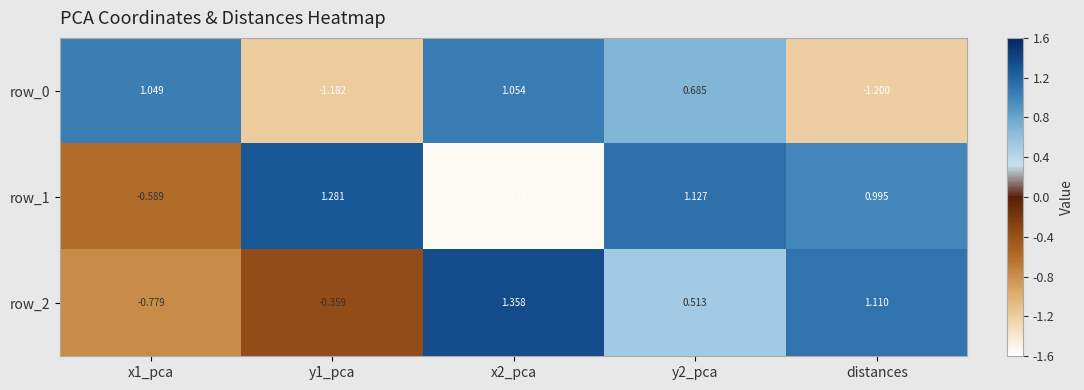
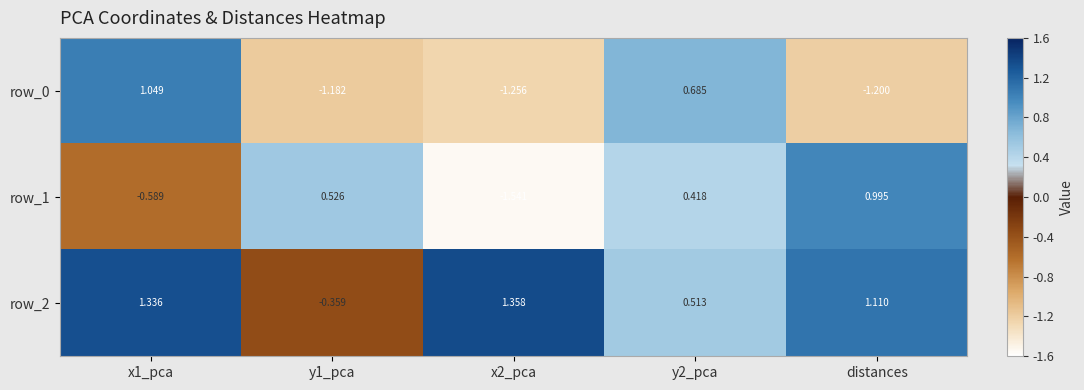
  {
    "row_0": {
      "x1_pca": 1.049,
      "y1_pca": -1.182,
-     "x2_pca": 1.054,
+     "x2_pca": -1.256,
      "y2_pca": 0.685,
      "distances": -1.200
    },
    "row_1": {
      "x1_pca": -0.589,
-     "y1_pca": 1.281,
-     "y2_pca": 1.127,
+     "y1_pca": 0.526,
+     "y2_pca": 0.418,
      "distances": 0.995
    },
    "row_2": {
-     "x1_pca": -0.779,
+     "x1_pca": 1.336,
      "y1_pca": -0.359,
      "x2_pca": 1.358,
      "y2_pca": 0.513,
      "distances": 1.110
    }
  }
